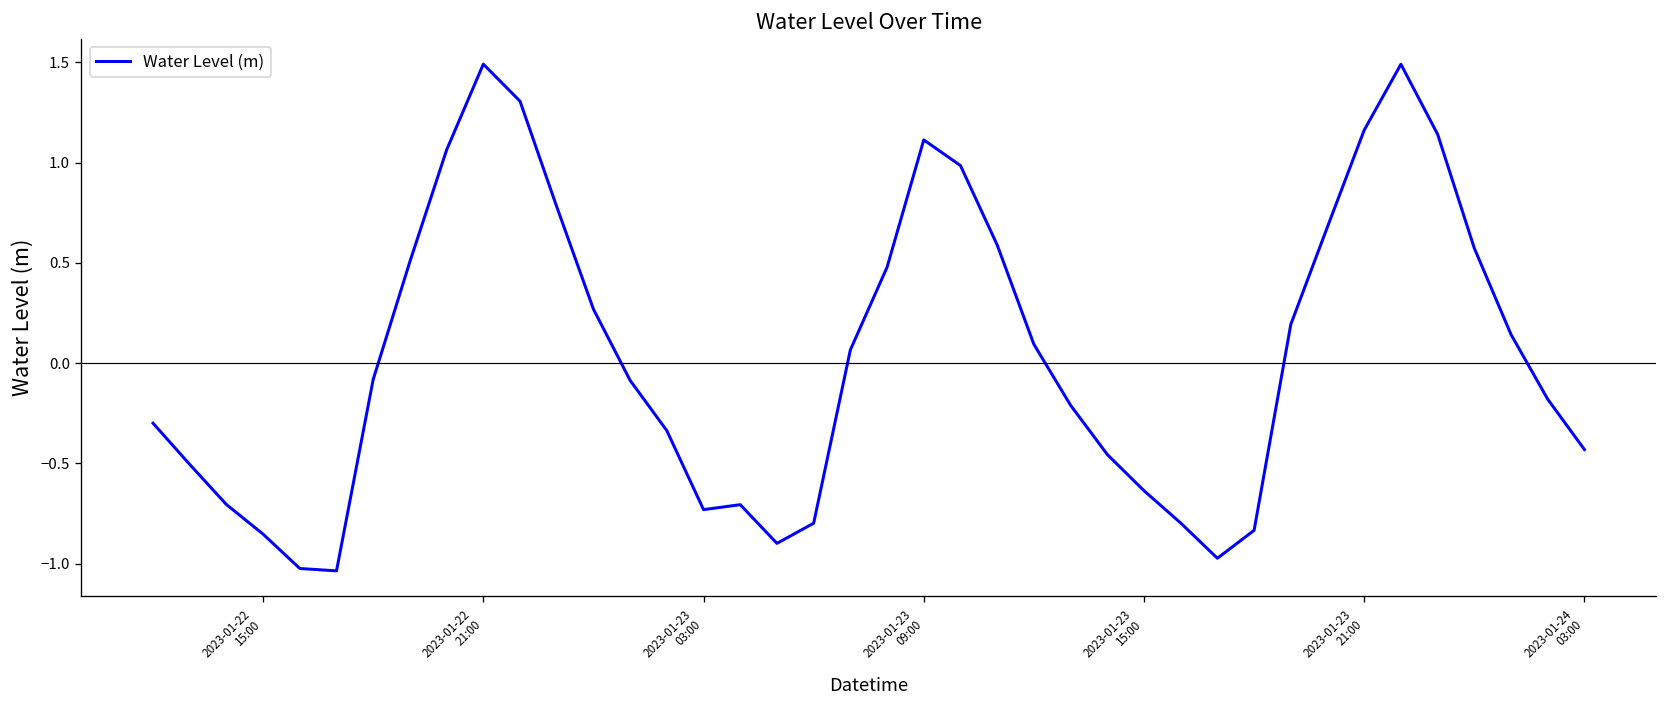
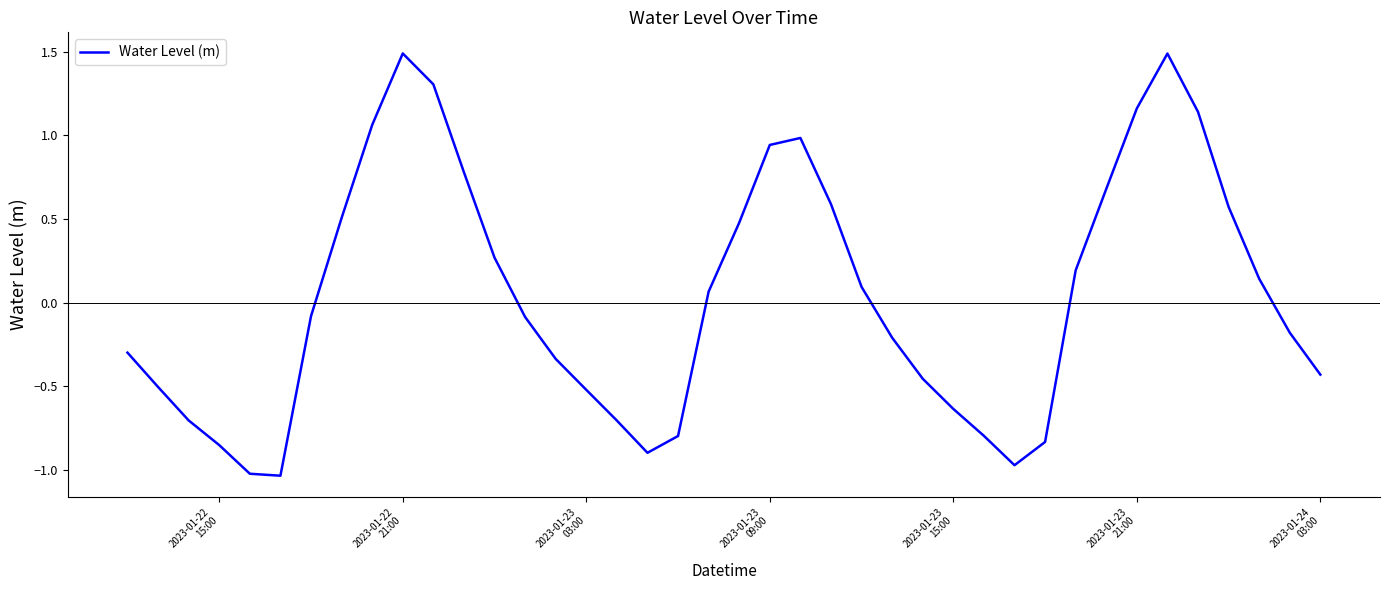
  {
    "2023-01-22 15:00": -0.85,
    "2023-01-22 21:00": 1.49,
-   "2023-01-23 03:00": -0.73,
-   "2023-01-23 09:00": 1.11,
+   "2023-01-23 03:00": -0.52,
+   "2023-01-23 09:00": 0.94,
    "2023-01-23 15:00": -0.64,
    "2023-01-23 21:00": 1.16,
    "2023-01-24 03:00": -0.43
  }
